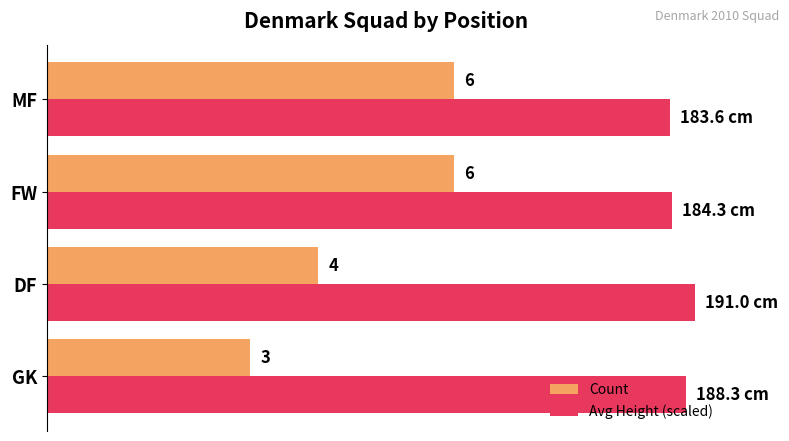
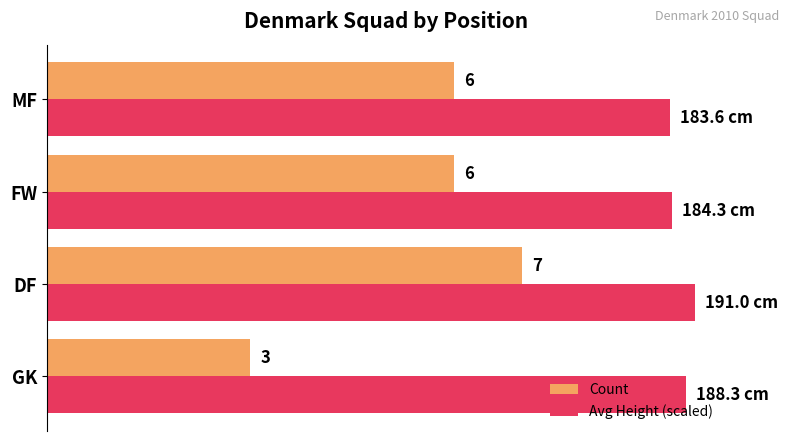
  {
    "Count": {
      "MF": 6,
      "FW": 6,
-     "DF": 4,
+     "DF": 7,
      "GK": 3
    }
  }
